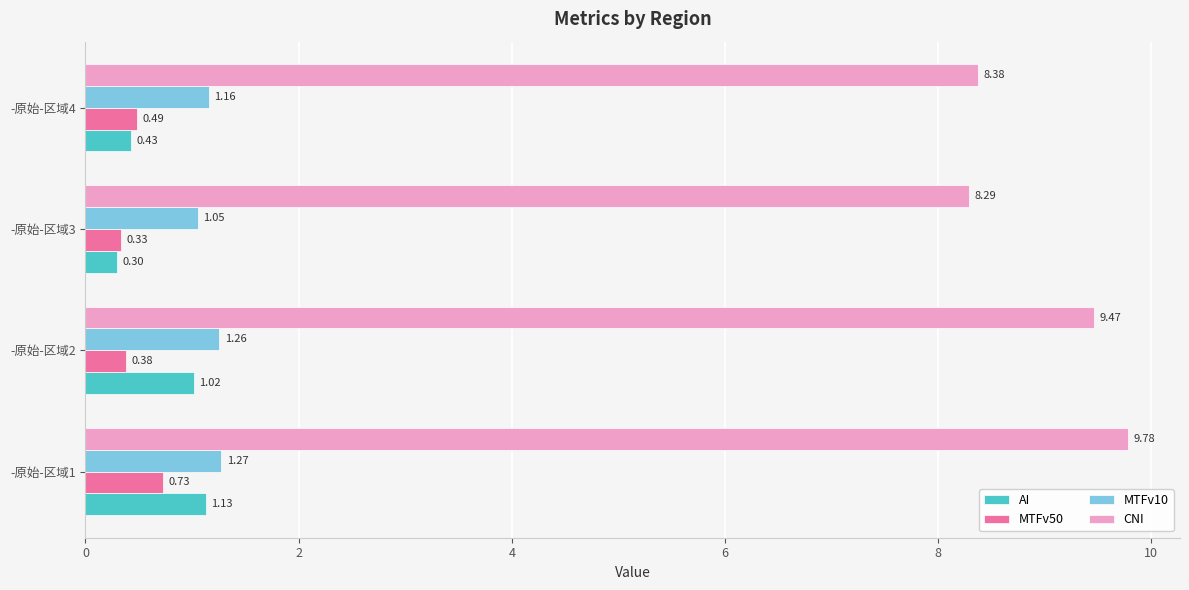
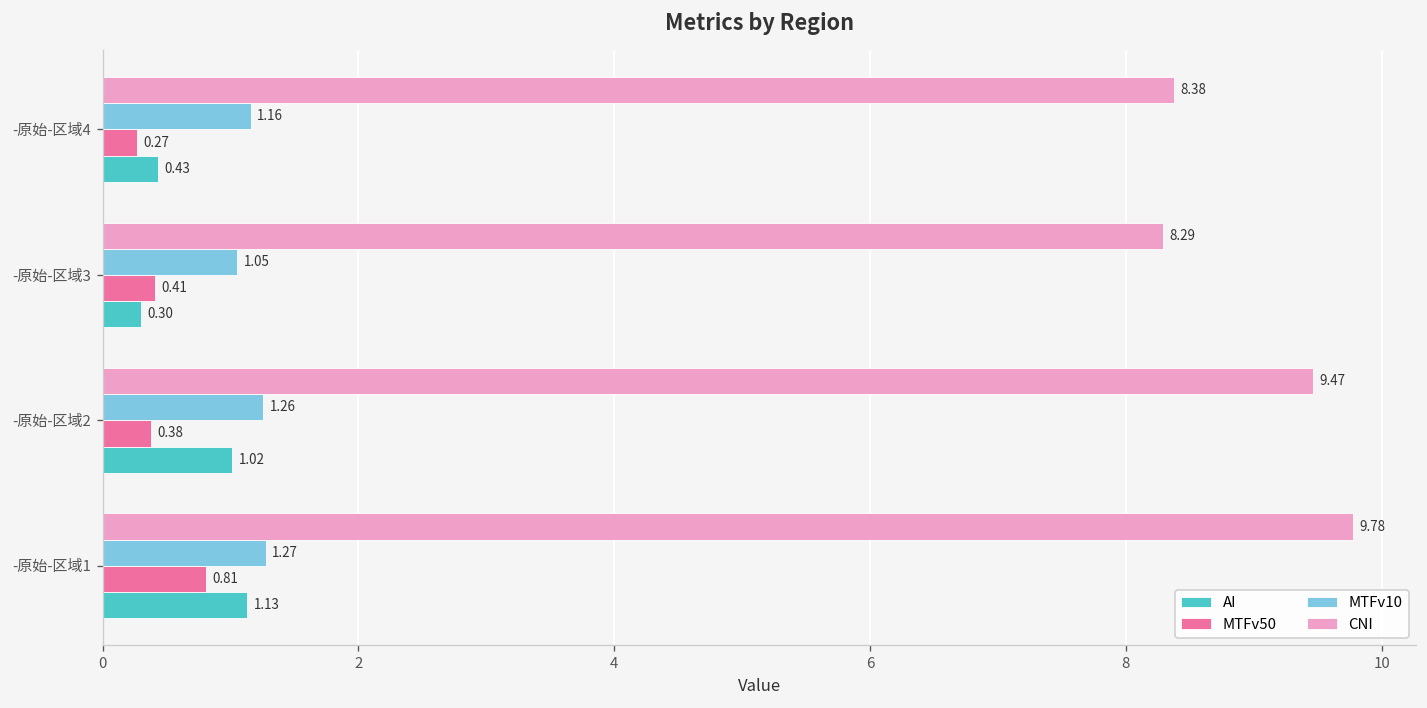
  {
    "MTFv50": {
-     "-原始-区域4": 0.49,
-     "-原始-区域3": 0.33,
+     "-原始-区域4": 0.27,
+     "-原始-区域3": 0.41,
      "-原始-区域2": 0.38,
-     "-原始-区域1": 0.73
+     "-原始-区域1": 0.81
    },
    "CNI": {
      "-原始-区域4": 8.38,
      "-原始-区域3": 8.29,
      "-原始-区域2": 9.47,
      "-原始-区域1": 9.78
    }
  }
